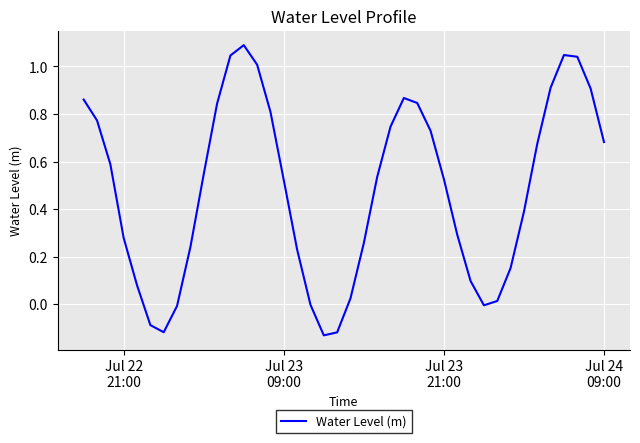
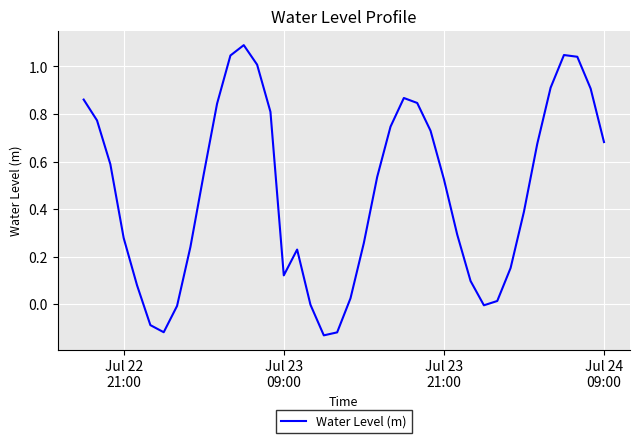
  {
    "Jul 22 21:00": 0.28,
-   "Jul 23 09:00": 0.52,
+   "Jul 23 09:00": 0.12,
    "Jul 23 21:00": 0.53,
    "Jul 24 09:00": 0.68
  }
